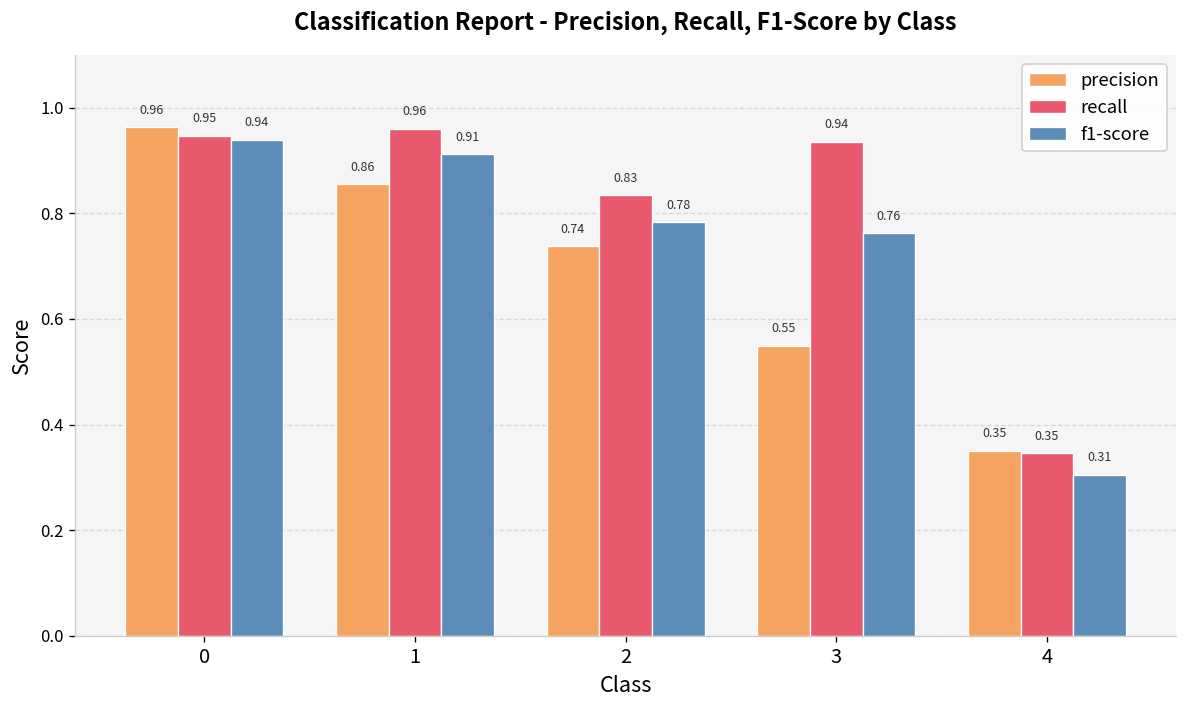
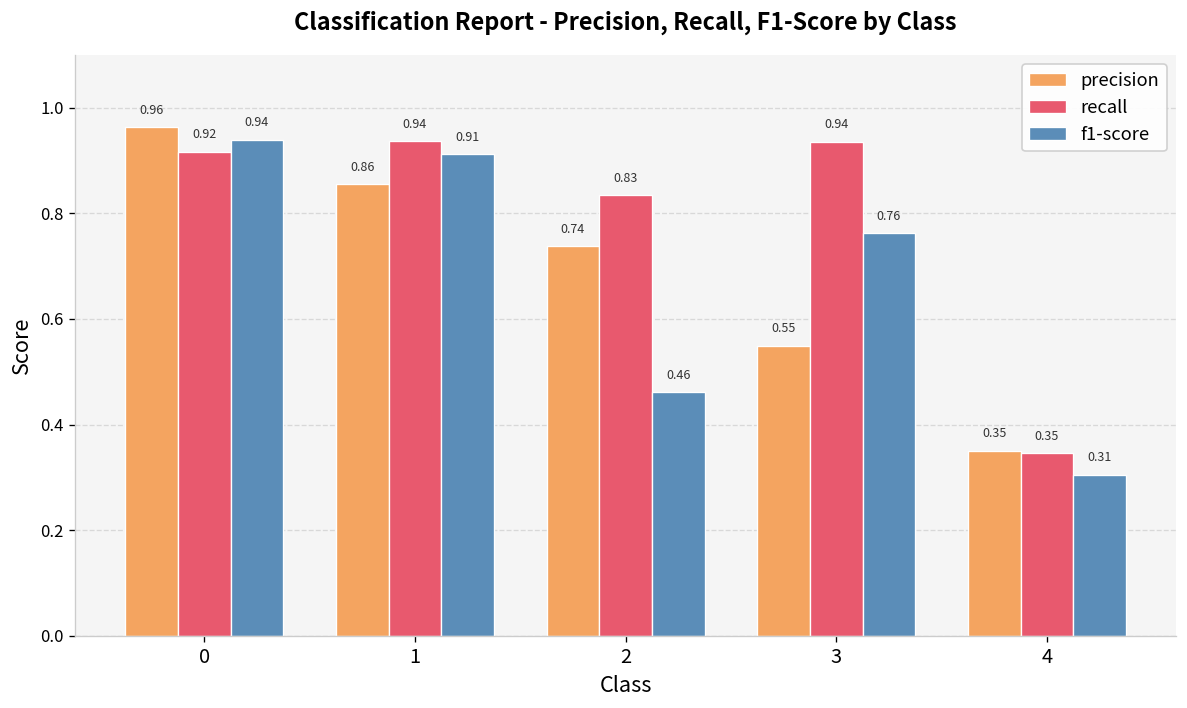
  {
    "precision": {
      "0": 0.96,
      "1": 0.86,
      "2": 0.74,
      "3": 0.55,
      "4": 0.35
    },
    "recall": {
-     "0": 0.95,
-     "1": 0.96,
+     "0": 0.92,
+     "1": 0.94,
      "2": 0.83,
      "3": 0.94,
      "4": 0.35
    },
    "f1-score": {
      "0": 0.94,
      "1": 0.91,
-     "2": 0.78,
+     "2": 0.46,
      "3": 0.76,
      "4": 0.31
    }
  }
